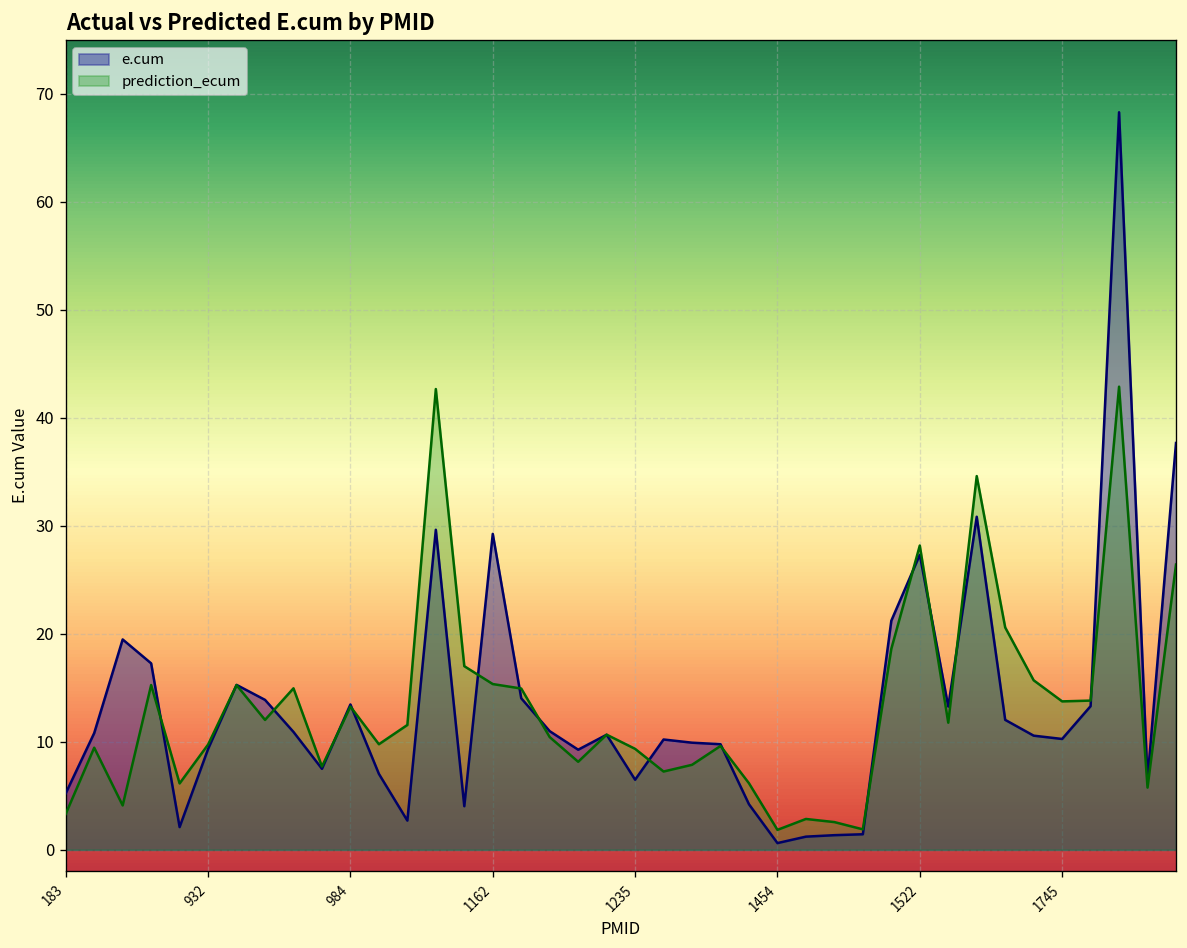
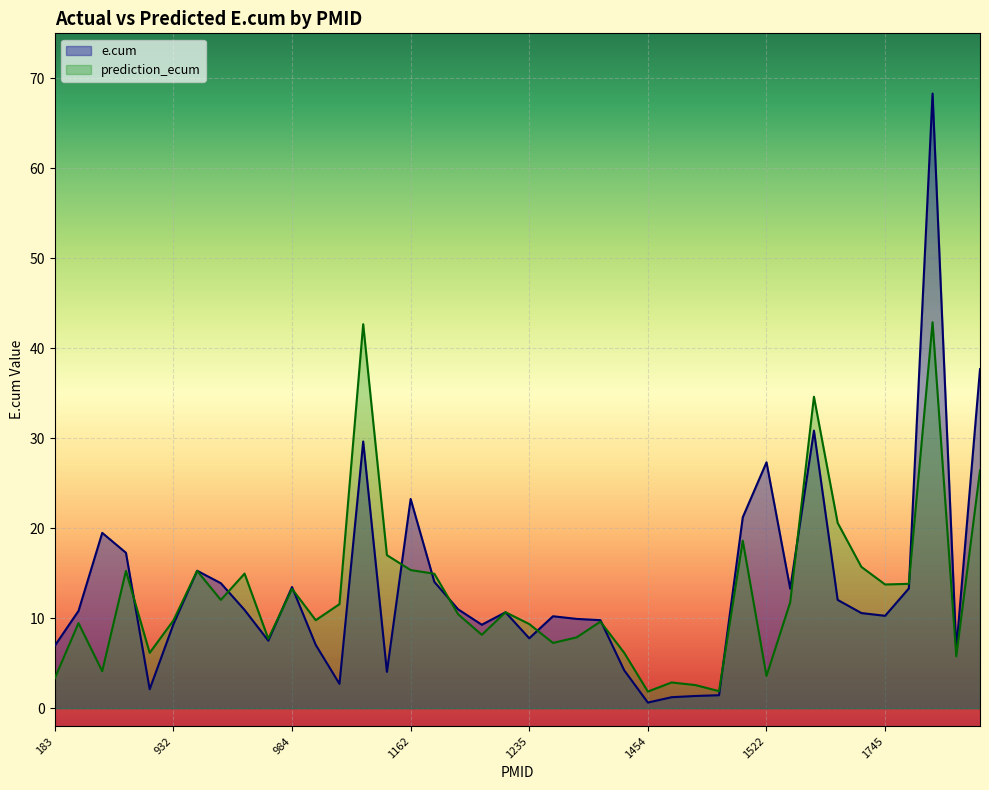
  {
    "e.cum": {
-     "183": 5,
+     "183": 7,
      "932": 9,
-     "1162": 29,
-     "1235": 6,
+     "1162": 23,
+     "1235": 8,
      "1454": 1,
      "1522": 27,
      "1745": 10
    },
    "prediction_ecum": {
      "183": 3,
      "932": 10,
      "1162": 15,
      "1235": 9,
      "1454": 2,
-     "1522": 28,
+     "1522": 4,
      "1745": 14
    }
  }
